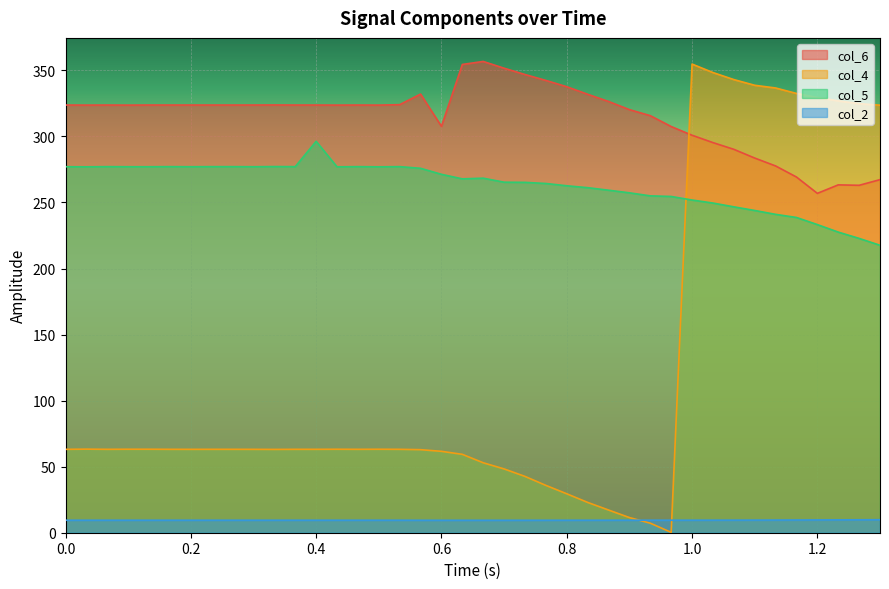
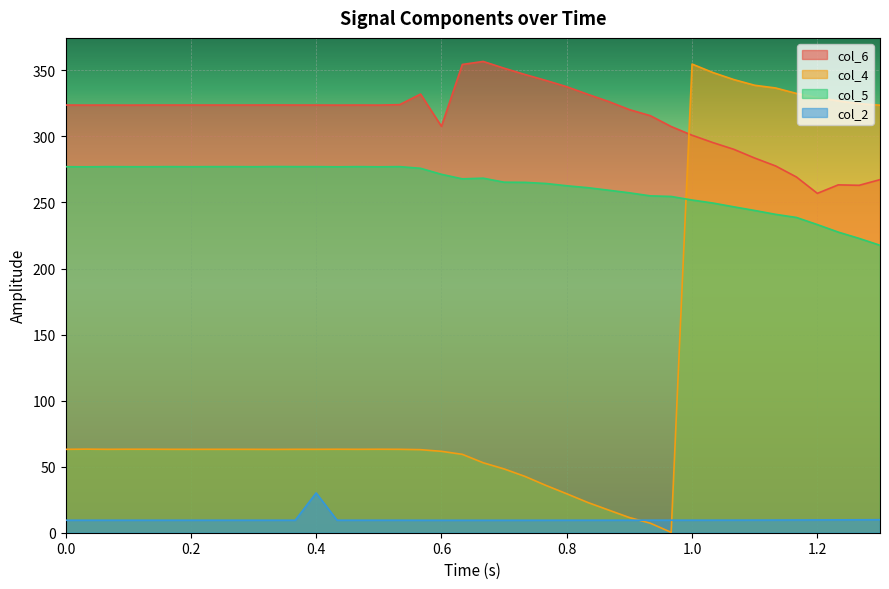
  {
    "col_6": {
      "0.0": 324,
      "0.2": 324,
      "0.4": 324,
      "0.6": 308,
      "0.8": 338,
      "1.0": 301,
      "1.2": 257
    },
    "col_4": {
      "0.0": 63,
      "0.2": 63,
      "0.4": 63,
      "0.6": 62,
      "0.8": 29,
      "1.0": 355
    },
    "col_5": {
      "0.0": 277,
      "0.2": 277,
-     "0.4": 296,
+     "0.4": 277,
      "0.6": 271,
      "0.8": 263,
      "1.0": 252,
      "1.2": 233
    },
    "col_2": {
      "0.0": 9,
      "0.2": 9,
-     "0.4": 9,
+     "0.4": 30,
      "0.6": 9,
      "0.8": 9,
      "1.0": 9,
      "1.2": 10
    }
  }
